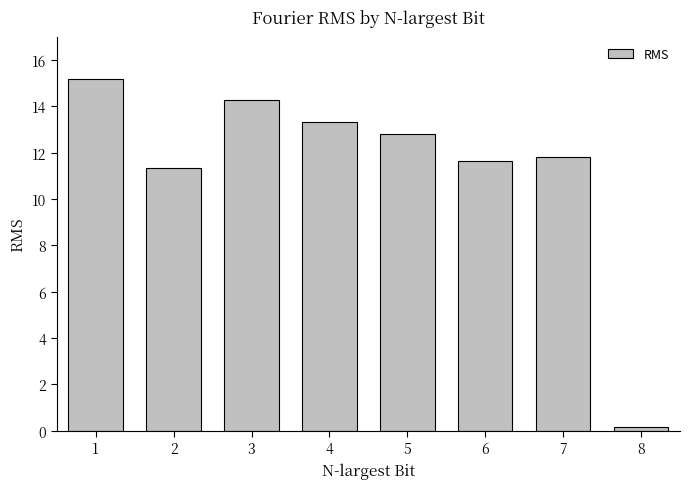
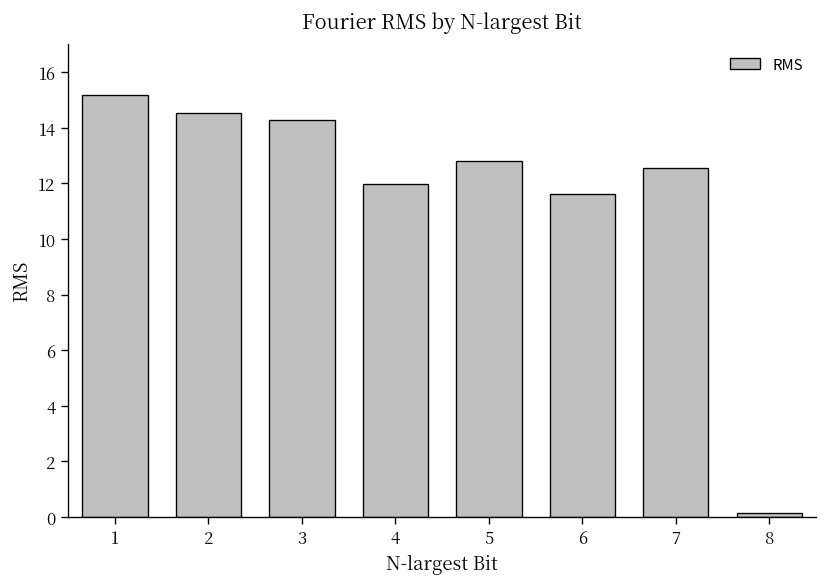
  {
    "1": 15.2,
-   "2": 11.4,
+   "2": 14.5,
    "3": 14.3,
-   "4": 13.3,
+   "4": 12.0,
    "5": 12.8,
    "6": 11.6,
-   "7": 11.8,
+   "7": 12.6,
    "8": 0.1
  }
